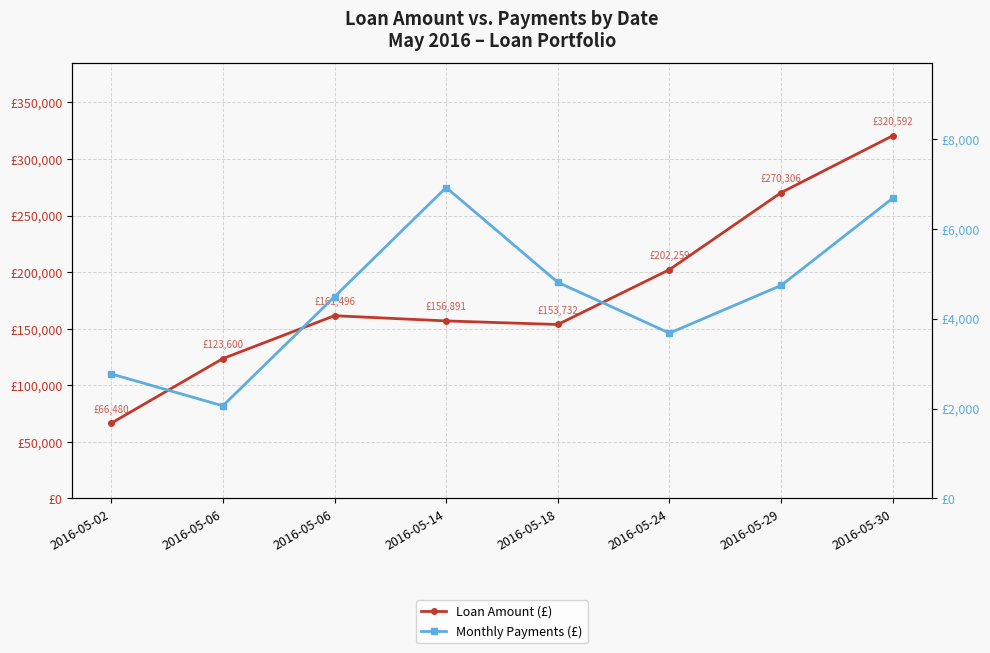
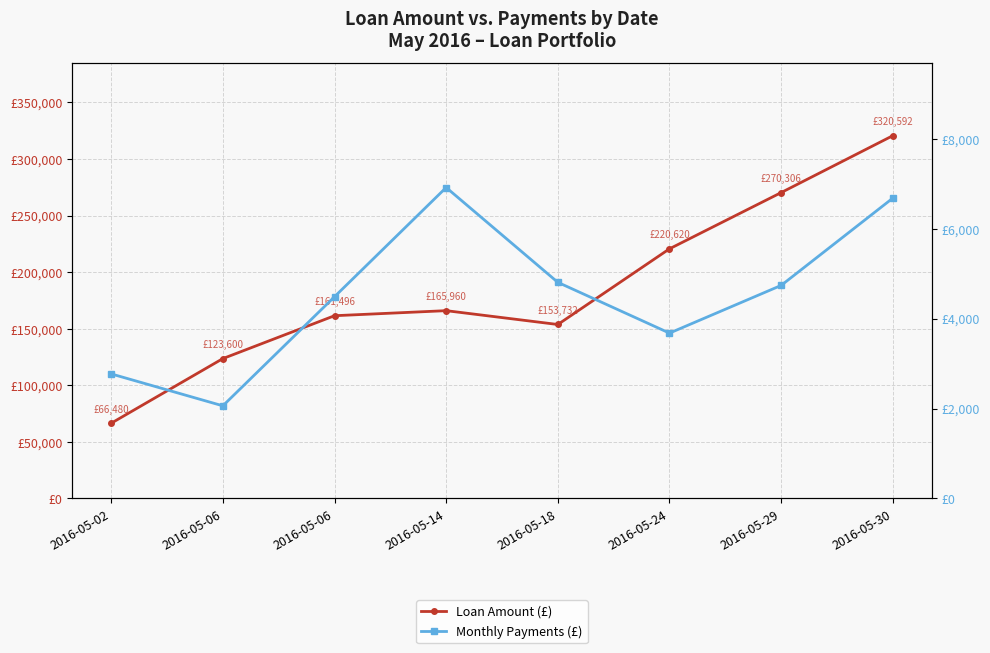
  {
    "Loan Amount (£)": {
      "2016-05-02": "£66,480",
-     "2016-05-14": "£156,891",
+     "2016-05-14": "£165,960",
      "2016-05-18": "£153,732",
-     "2016-05-24": "£202,259",
+     "2016-05-24": "£220,620",
      "2016-05-29": "£270,306",
      "2016-05-30": "£320,592"
    }
  }
